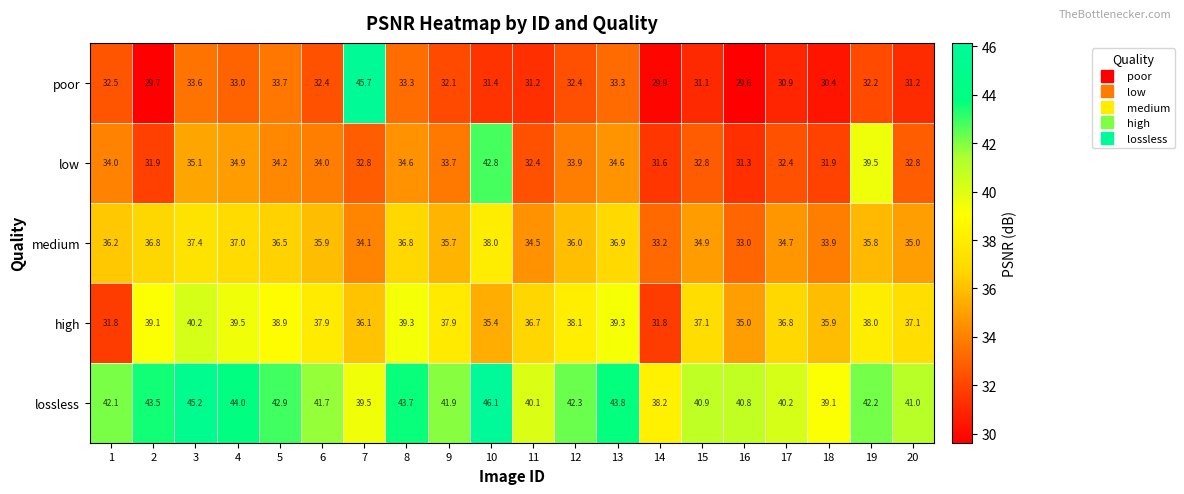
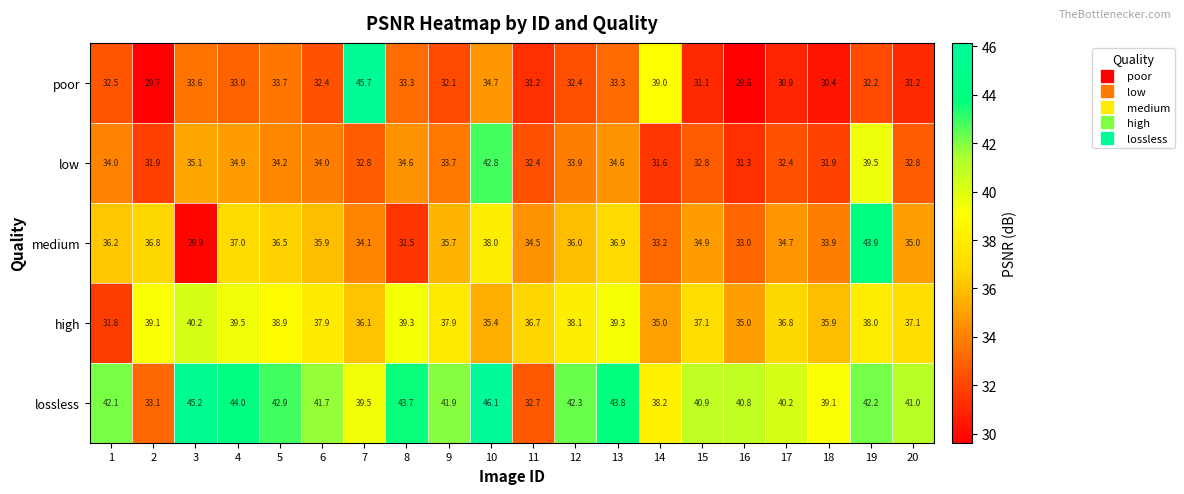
  {
    "poor": {
      "1": 32.5,
      "2": 29.7,
      "3": 33.6,
      "4": 33.0,
      "5": 33.7,
      "6": 32.4,
      "7": 45.7,
      "8": 33.3,
      "9": 32.1,
-     "10": 31.4,
+     "10": 34.7,
      "11": 31.2,
      "12": 32.4,
      "13": 33.3,
-     "14": 29.9,
+     "14": 39.0,
      "15": 31.1,
      "16": 29.6,
      "17": 30.9,
      "18": 30.4,
      "19": 32.2,
      "20": 31.2
    },
    "low": {
      "1": 34.0,
      "2": 31.9,
      "3": 35.1,
      "4": 34.9,
      "5": 34.2,
      "6": 34.0,
      "7": 32.8,
      "8": 34.6,
      "9": 33.7,
      "10": 42.8,
      "11": 32.4,
      "12": 33.9,
      "13": 34.6,
      "14": 31.6,
      "15": 32.8,
      "16": 31.3,
      "17": 32.4,
      "18": 31.9,
      "19": 39.5,
      "20": 32.8
    },
    "medium": {
      "1": 36.2,
      "2": 36.8,
-     "3": 37.4,
+     "3": 29.9,
      "4": 37.0,
      "5": 36.5,
      "6": 35.9,
      "7": 34.1,
-     "8": 36.8,
+     "8": 31.5,
      "9": 35.7,
      "10": 38.0,
      "11": 34.5,
      "12": 36.0,
      "13": 36.9,
      "14": 33.2,
      "15": 34.9,
      "16": 33.0,
      "17": 34.7,
      "18": 33.9,
-     "19": 35.8,
+     "19": 43.9,
      "20": 35.0
    },
    "high": {
      "1": 31.8,
      "2": 39.1,
      "3": 40.2,
      "4": 39.5,
      "5": 38.9,
      "6": 37.9,
      "7": 36.1,
      "8": 39.3,
      "9": 37.9,
      "10": 35.4,
      "11": 36.7,
      "12": 38.1,
      "13": 39.3,
-     "14": 31.8,
+     "14": 35.0,
      "15": 37.1,
      "16": 35.0,
      "17": 36.8,
      "18": 35.9,
      "19": 38.0,
      "20": 37.1
    },
    "lossless": {
      "1": 42.1,
-     "2": 43.5,
+     "2": 33.1,
      "3": 45.2,
      "4": 44.0,
      "5": 42.9,
      "6": 41.7,
      "7": 39.5,
      "8": 43.7,
      "9": 41.9,
      "10": 46.1,
-     "11": 40.1,
+     "11": 32.7,
      "12": 42.3,
      "13": 43.8,
      "14": 38.2,
      "15": 40.9,
      "16": 40.8,
      "17": 40.2,
      "18": 39.1,
      "19": 42.2,
      "20": 41.0
    }
  }
